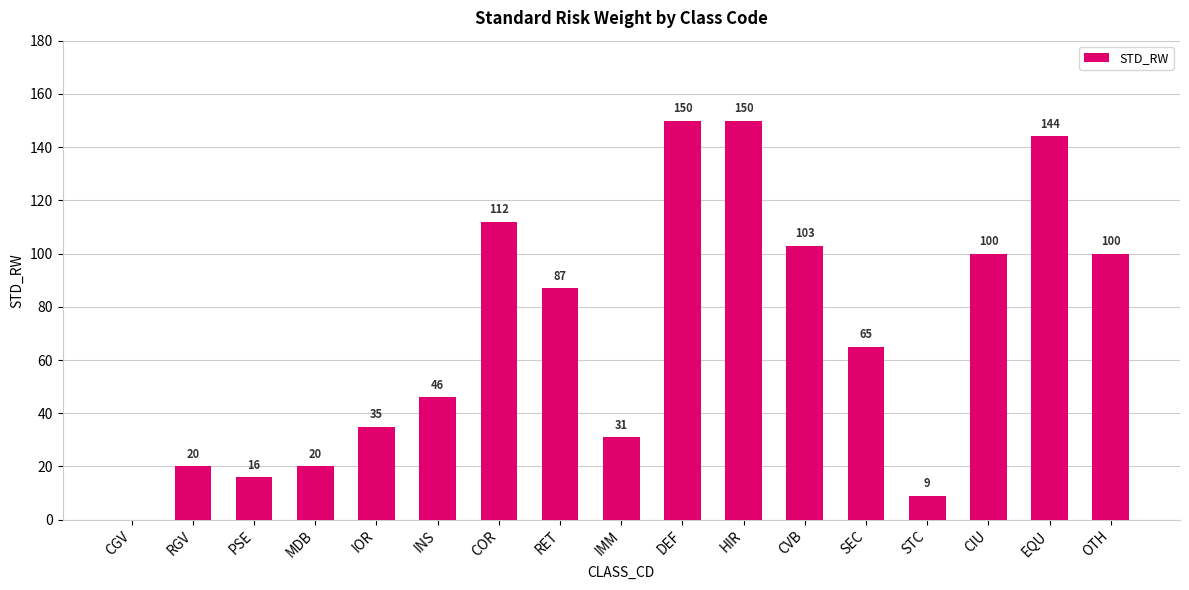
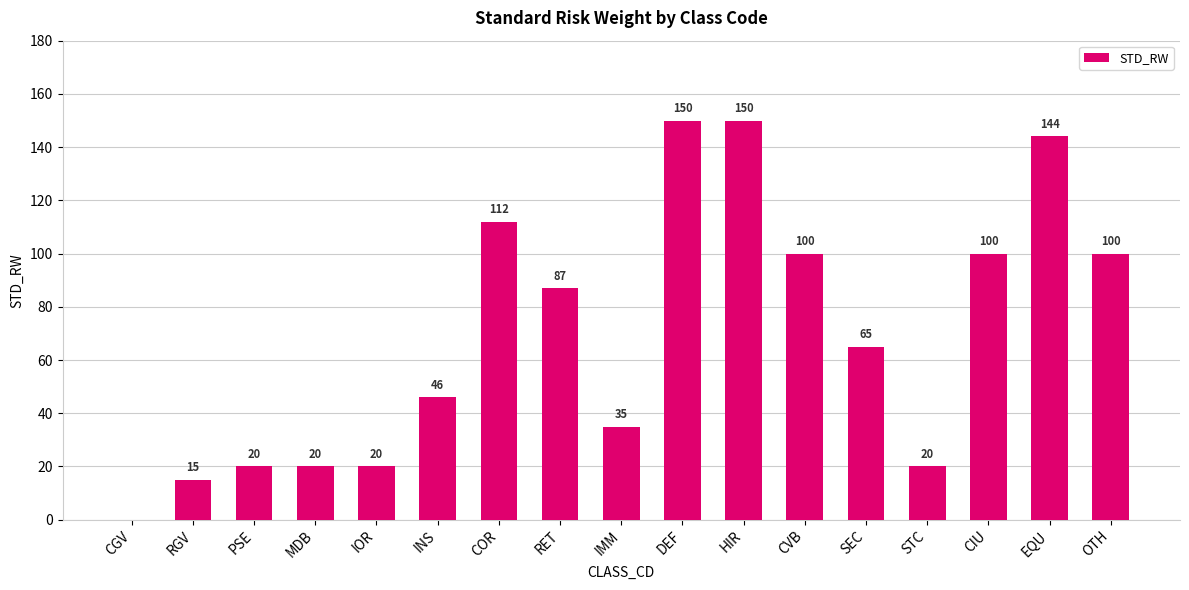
  {
-   "RGV": 20,
-   "PSE": 16,
+   "RGV": 15,
+   "PSE": 20,
    "MDB": 20,
-   "IOR": 35,
+   "IOR": 20,
    "INS": 46,
    "COR": 112,
    "RET": 87,
-   "IMM": 31,
+   "IMM": 35,
    "DEF": 150,
    "HIR": 150,
-   "CVB": 103,
+   "CVB": 100,
    "SEC": 65,
-   "STC": 9,
+   "STC": 20,
    "CIU": 100,
    "EQU": 144,
    "OTH": 100
  }
